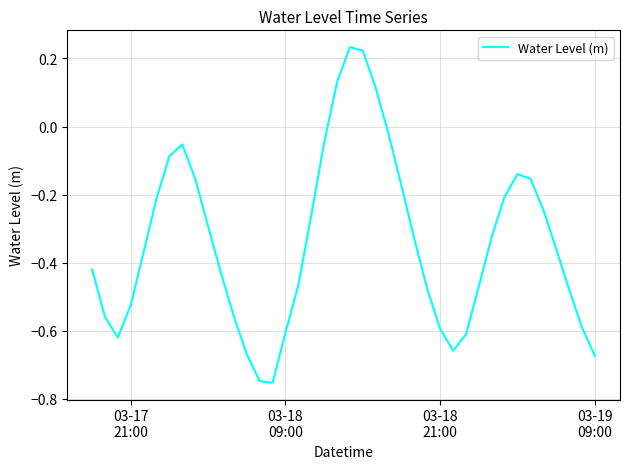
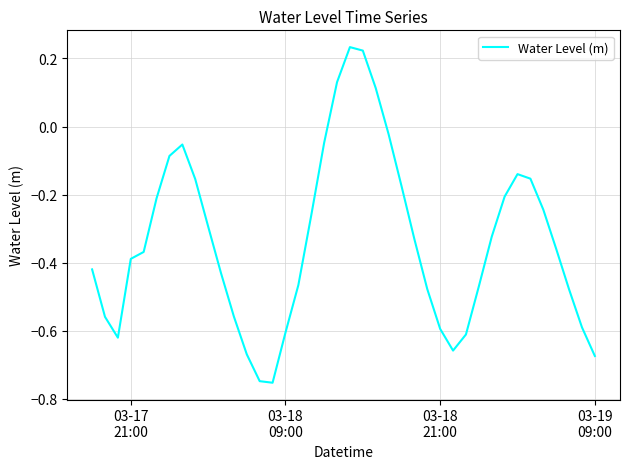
  {
-   "03-17 21:00": -0.52,
+   "03-17 21:00": -0.39,
    "03-18 09:00": -0.61,
    "03-18 21:00": -0.59,
    "03-19 09:00": -0.67
  }
